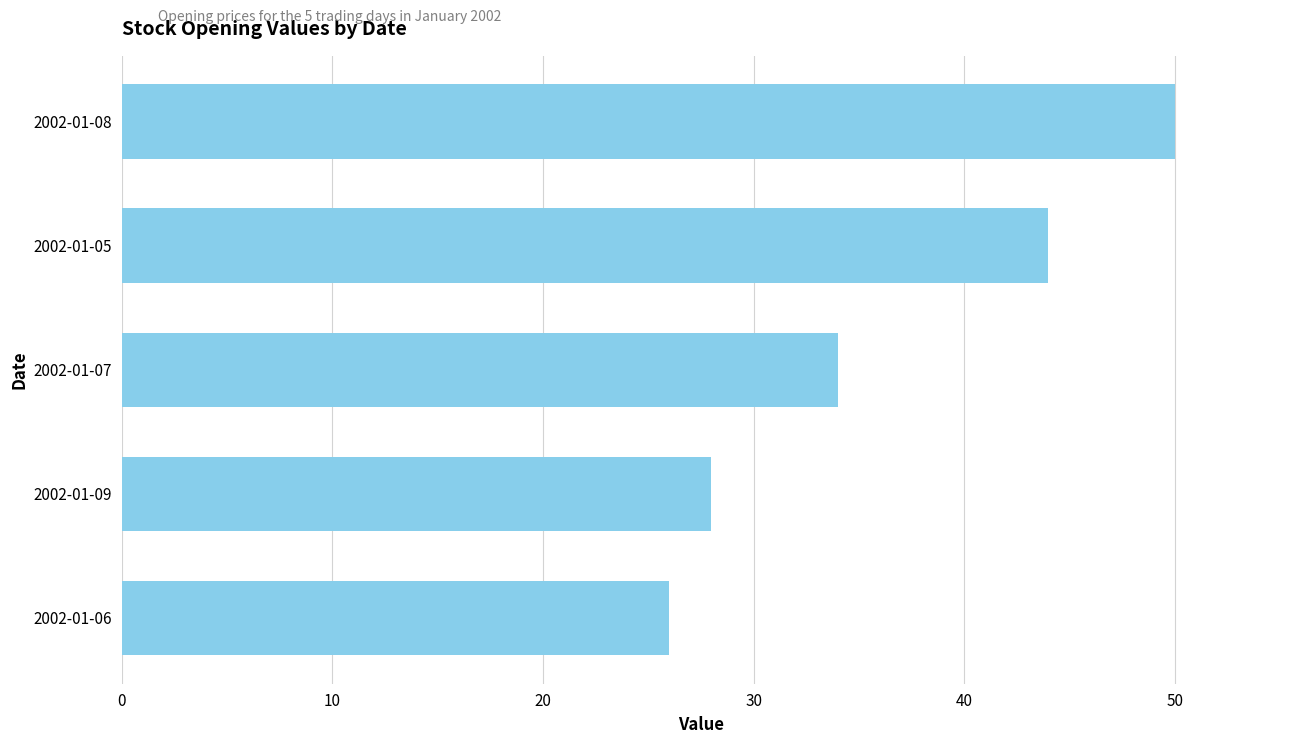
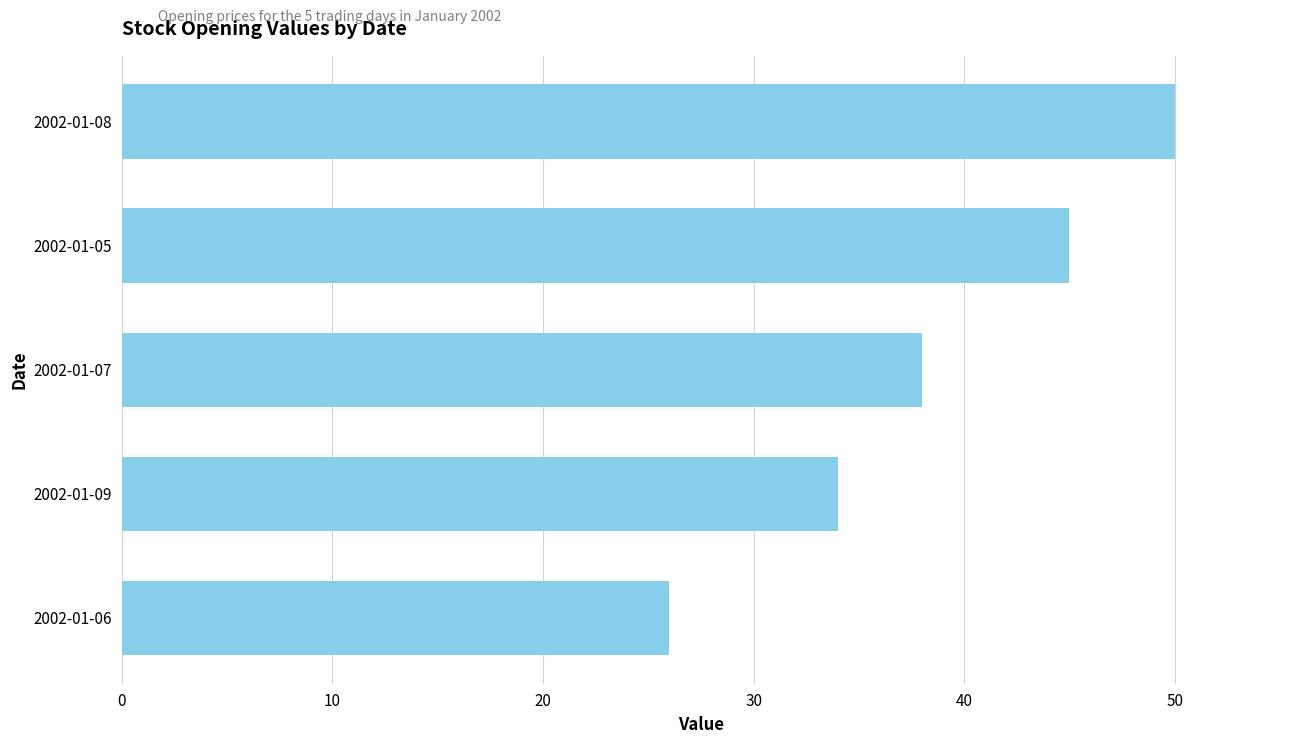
  {
    "2002-01-08": 50,
-   "2002-01-05": 44,
-   "2002-01-07": 34,
-   "2002-01-09": 28,
+   "2002-01-05": 45,
+   "2002-01-07": 38,
+   "2002-01-09": 34,
    "2002-01-06": 26
  }
